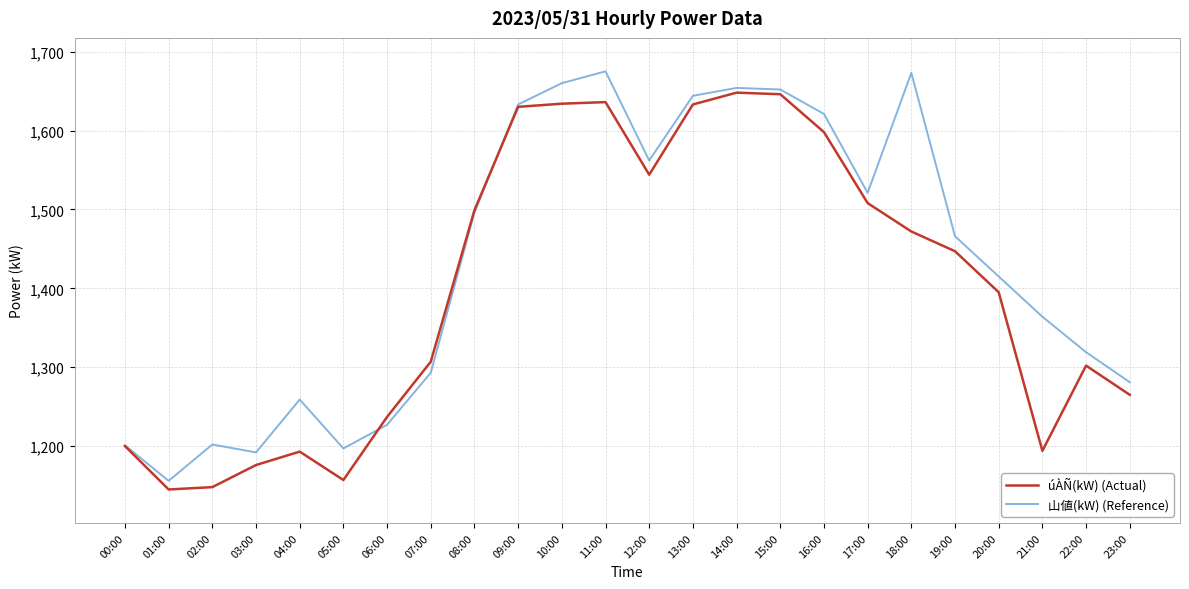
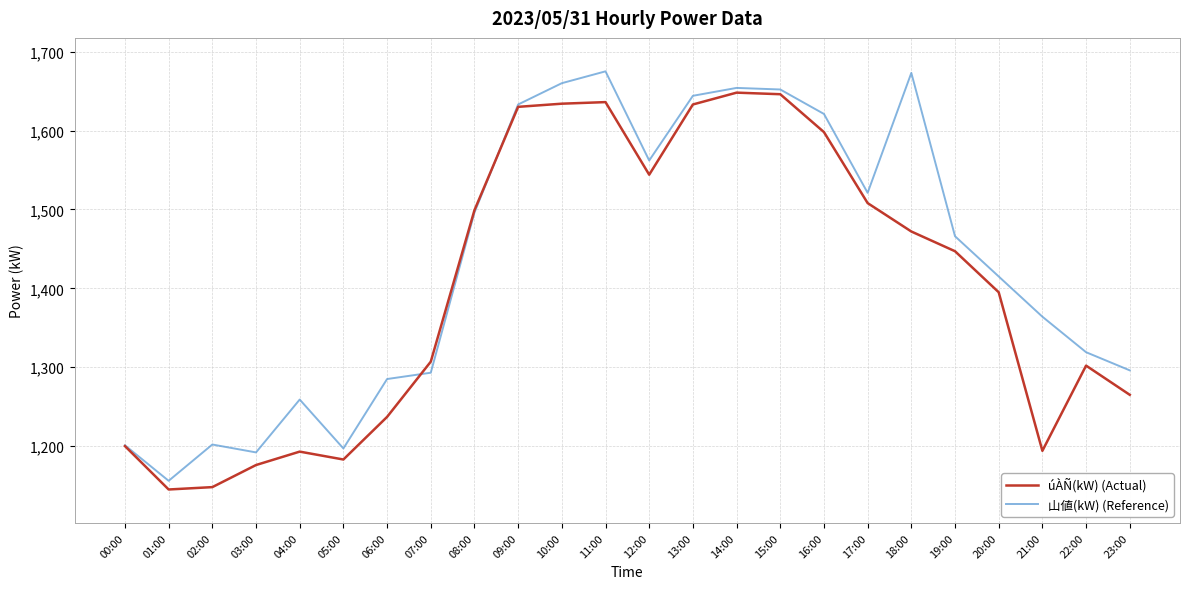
  {
    "úÀÑ(kW) (Actual)": {
      "01:00": "1,150",
      "02:00": "1,150",
      "03:00": "1,180",
      "04:00": "1,190",
-     "05:00": "1,160",
+     "05:00": "1,180",
      "06:00": "1,240",
      "07:00": "1,310",
      "10:00": "1,630",
      "11:00": "1,640",
      "12:00": "1,540",
      "13:00": "1,630",
      "14:00": "1,650",
      "15:00": "1,650",
      "16:00": "1,600",
      "17:00": "1,510",
      "18:00": "1,470",
      "19:00": "1,450",
      "20:00": "1,400",
      "21:00": "1,190",
      "22:00": "1,300",
      "23:00": "1,270"
    },
    "山値(kW) (Reference)": {
      "01:00": "1,160",
      "02:00": "1,200",
      "03:00": "1,190",
      "04:00": "1,260",
      "05:00": "1,200",
-     "06:00": "1,230",
+     "06:00": "1,290",
      "07:00": "1,290",
      "10:00": "1,660",
      "11:00": "1,680",
      "12:00": "1,560",
      "13:00": "1,640",
      "14:00": "1,650",
      "15:00": "1,650",
      "16:00": "1,620",
      "17:00": "1,520",
      "18:00": "1,670",
      "19:00": "1,470",
      "20:00": "1,420",
      "21:00": "1,360",
      "22:00": "1,320",
-     "23:00": "1,280"
+     "23:00": "1,300"
    }
  }
